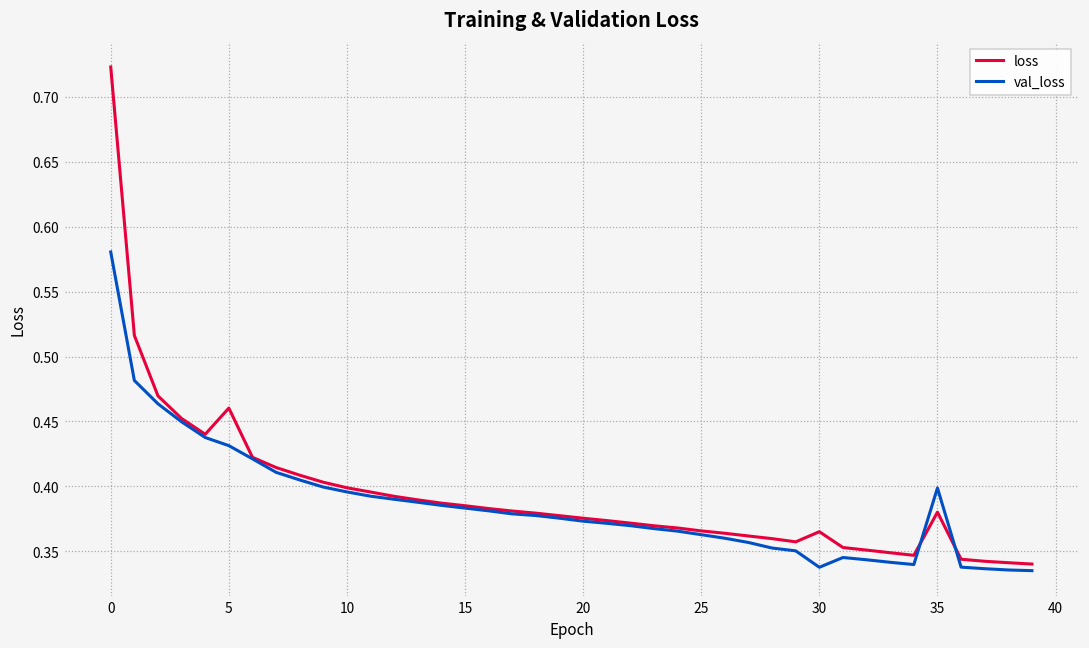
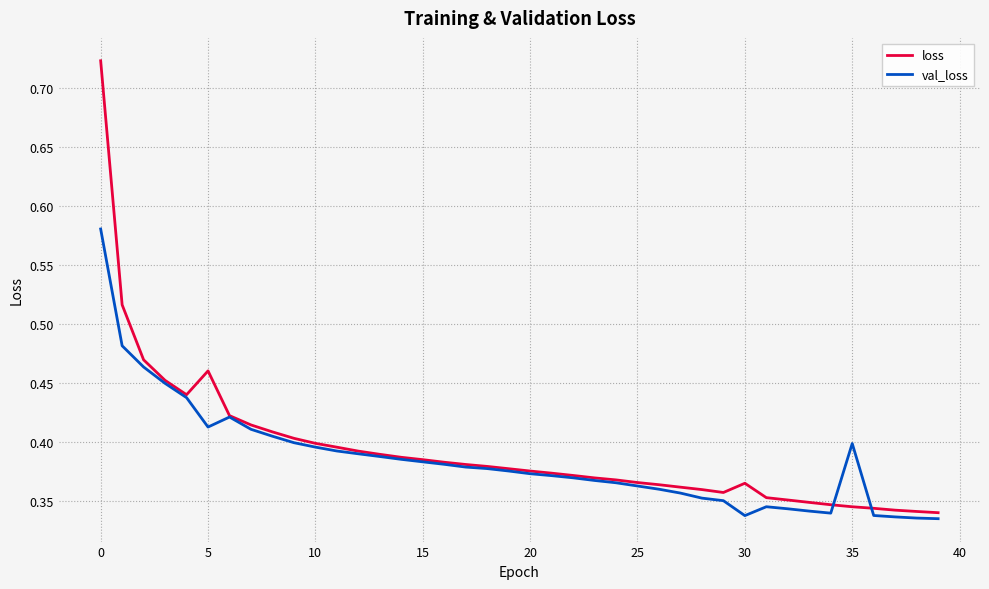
  {
    "loss": {
      "0": 0.723,
      "5": 0.460,
      "10": 0.399,
      "20": 0.375,
      "25": 0.366,
      "30": 0.365,
-     "35": 0.380
+     "35": 0.345
    },
    "val_loss": {
      "0": 0.581,
-     "5": 0.431,
+     "5": 0.413,
      "10": 0.396,
      "20": 0.373,
      "25": 0.363,
      "30": 0.338,
      "35": 0.399
    }
  }
